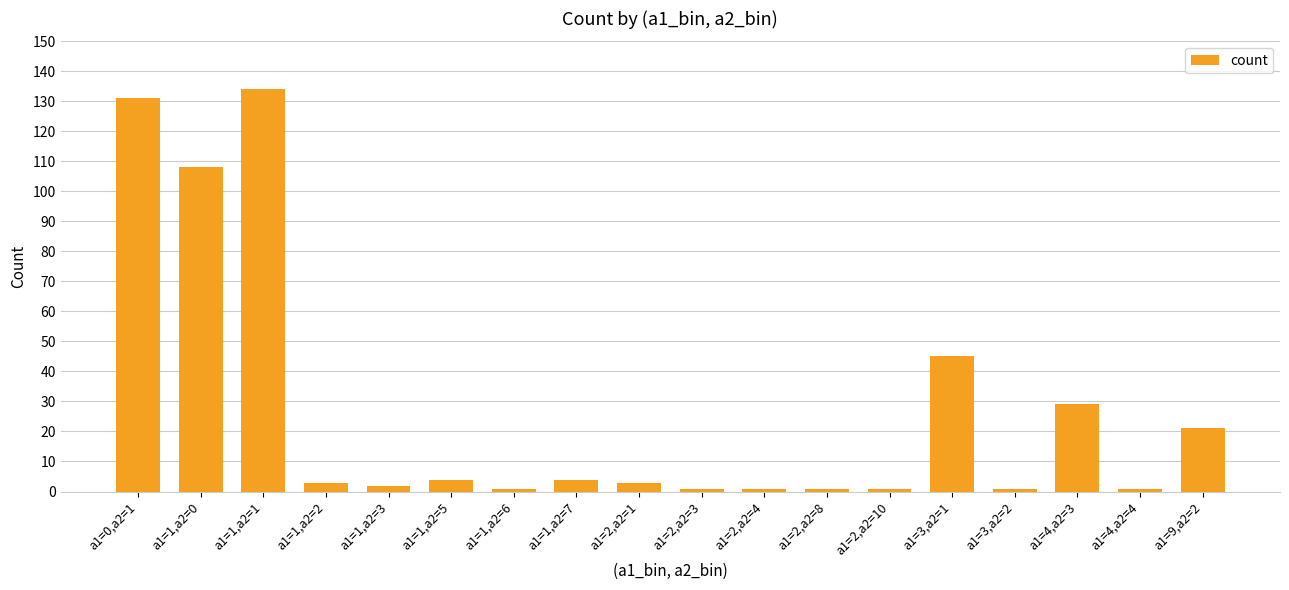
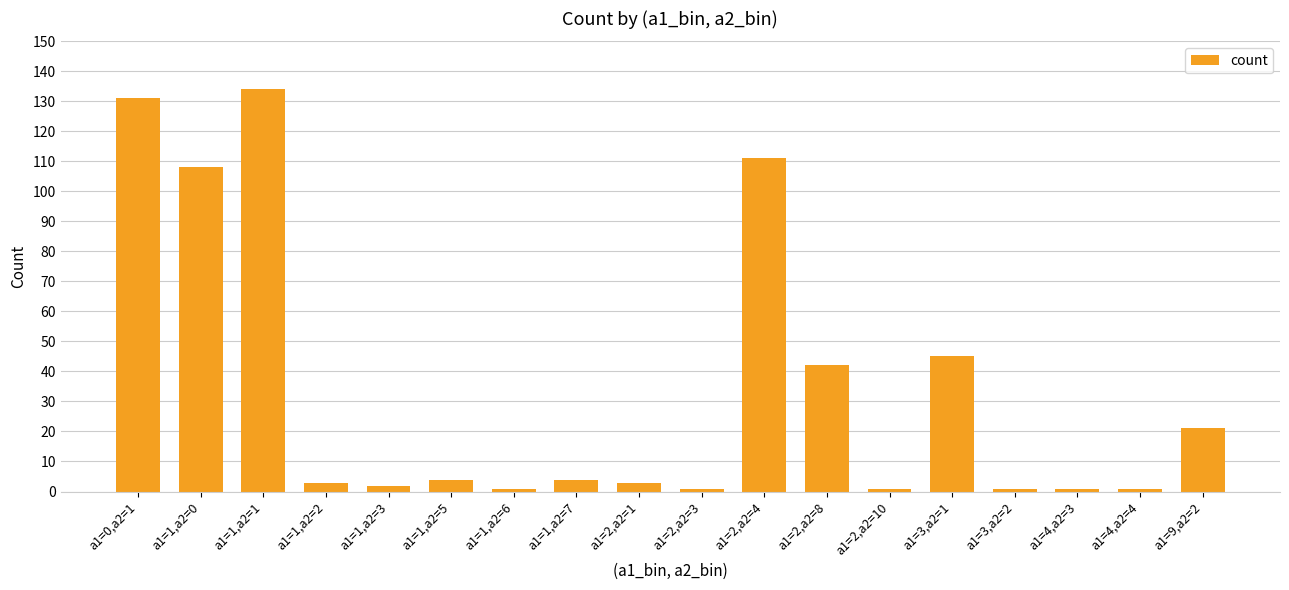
  {
    "a1=0,a2=1": 131,
    "a1=1,a2=0": 108,
    "a1=1,a2=1": 134,
    "a1=1,a2=2": 3,
    "a1=1,a2=3": 2,
    "a1=1,a2=5": 4,
    "a1=1,a2=6": 1,
    "a1=1,a2=7": 4,
    "a1=2,a2=1": 3,
    "a1=2,a2=3": 1,
-   "a1=2,a2=4": 1,
-   "a1=2,a2=8": 1,
+   "a1=2,a2=4": 111,
+   "a1=2,a2=8": 42,
    "a1=2,a2=10": 1,
    "a1=3,a2=1": 45,
    "a1=3,a2=2": 1,
-   "a1=4,a2=3": 29,
+   "a1=4,a2=3": 1,
    "a1=4,a2=4": 1,
    "a1=9,a2=2": 21
  }
